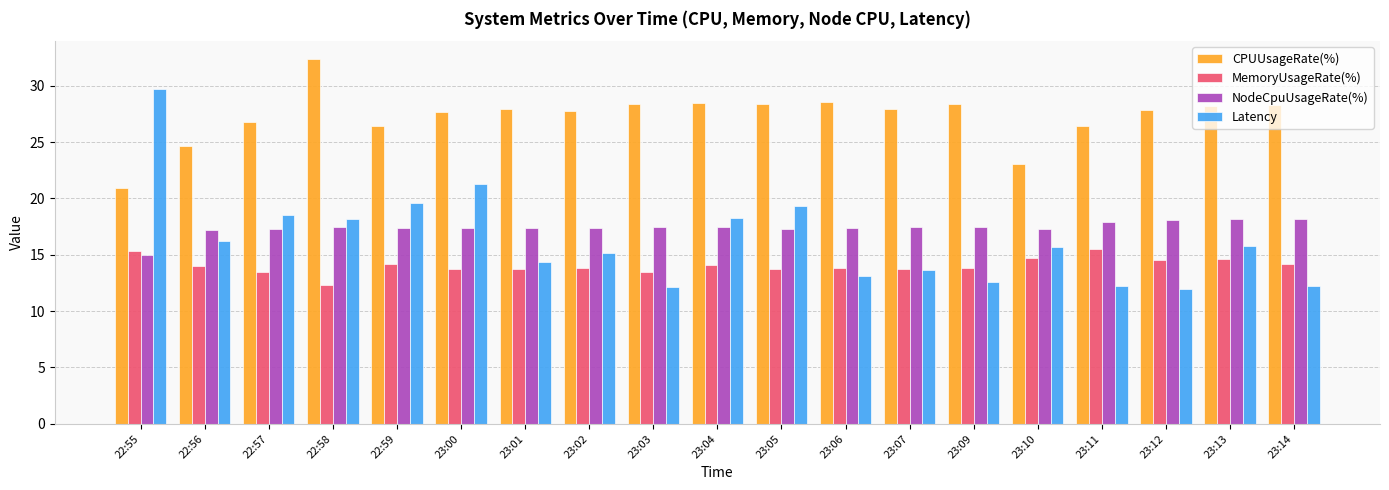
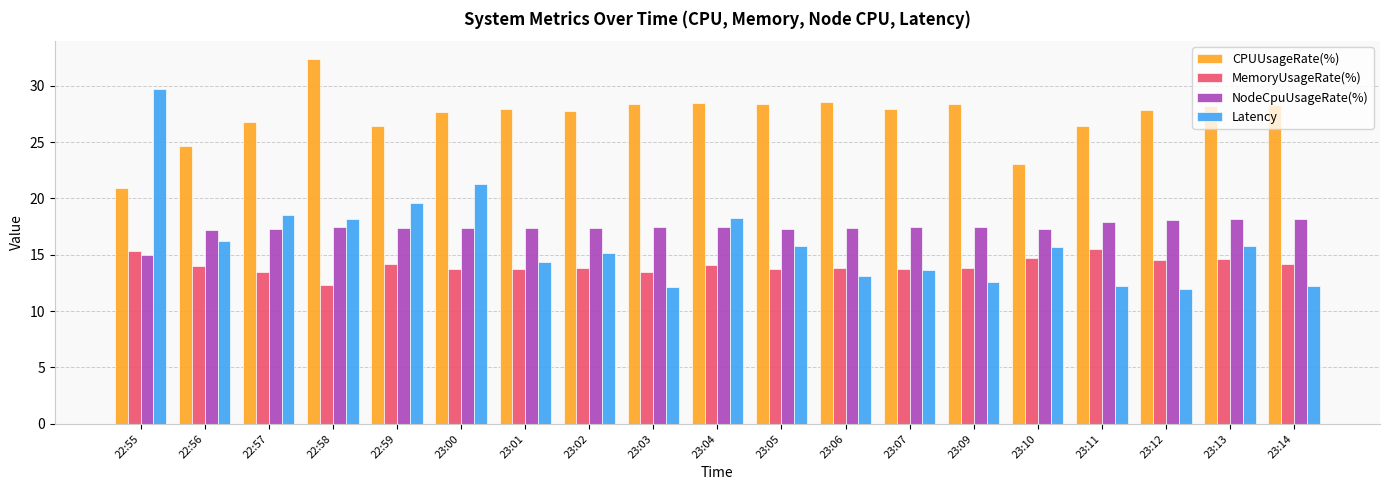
  {
    "CPUUsageRate(%)": {
      "22:55": 21.0,
      "22:56": 24.6,
      "22:57": 26.8,
      "22:58": 32.3,
      "22:59": 26.4,
      "23:00": 27.6,
      "23:01": 27.9,
      "23:02": 27.8,
      "23:03": 28.4,
      "23:04": 28.5,
      "23:05": 28.3,
      "23:06": 28.6,
      "23:07": 27.9,
      "23:09": 28.4,
      "23:10": 23.1,
      "23:11": 26.4,
      "23:12": 27.9
    },
    "MemoryUsageRate(%)": {
      "22:55": 15.4,
      "22:56": 14.0,
      "22:57": 13.5,
      "22:58": 12.3,
      "22:59": 14.2,
      "23:00": 13.8,
      "23:01": 13.8,
      "23:02": 13.8,
      "23:03": 13.5,
      "23:04": 14.1,
      "23:05": 13.7,
      "23:06": 13.8,
      "23:07": 13.7,
      "23:09": 13.9,
      "23:10": 14.7,
      "23:11": 15.5,
      "23:12": 14.5,
      "23:13": 14.6,
      "23:14": 14.2
    },
    "NodeCpuUsageRate(%)": {
      "22:55": 15.0,
      "22:56": 17.2,
      "22:57": 17.3,
      "22:58": 17.4,
      "22:59": 17.4,
      "23:00": 17.4,
      "23:01": 17.4,
      "23:02": 17.4,
      "23:03": 17.5,
      "23:04": 17.5,
      "23:05": 17.3,
      "23:06": 17.4,
      "23:07": 17.4,
      "23:09": 17.5,
      "23:10": 17.3,
      "23:11": 17.9,
      "23:12": 18.1,
      "23:13": 18.1,
      "23:14": 18.1
    },
    "Latency": {
      "22:55": 29.7,
      "22:56": 16.3,
      "22:57": 18.6,
      "22:58": 18.1,
      "22:59": 19.6,
      "23:00": 21.3,
      "23:01": 14.3,
      "23:02": 15.2,
      "23:03": 12.1,
      "23:04": 18.3,
-     "23:05": 19.3,
+     "23:05": 15.7,
      "23:06": 13.1,
      "23:07": 13.7,
      "23:09": 12.6,
      "23:10": 15.7,
      "23:11": 12.2,
      "23:12": 11.9,
      "23:13": 15.8,
      "23:14": 12.2
    }
  }
